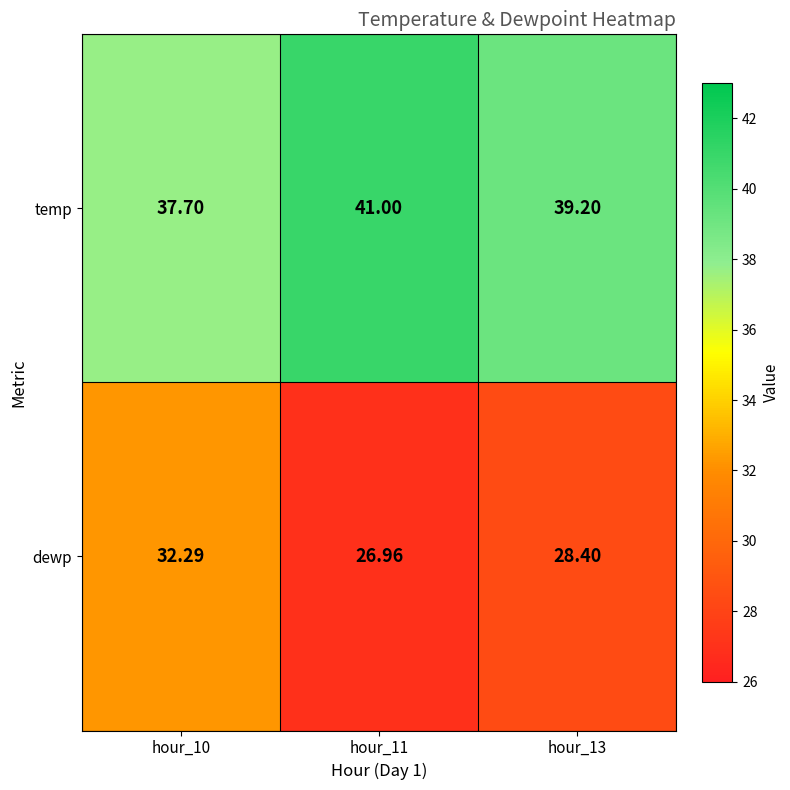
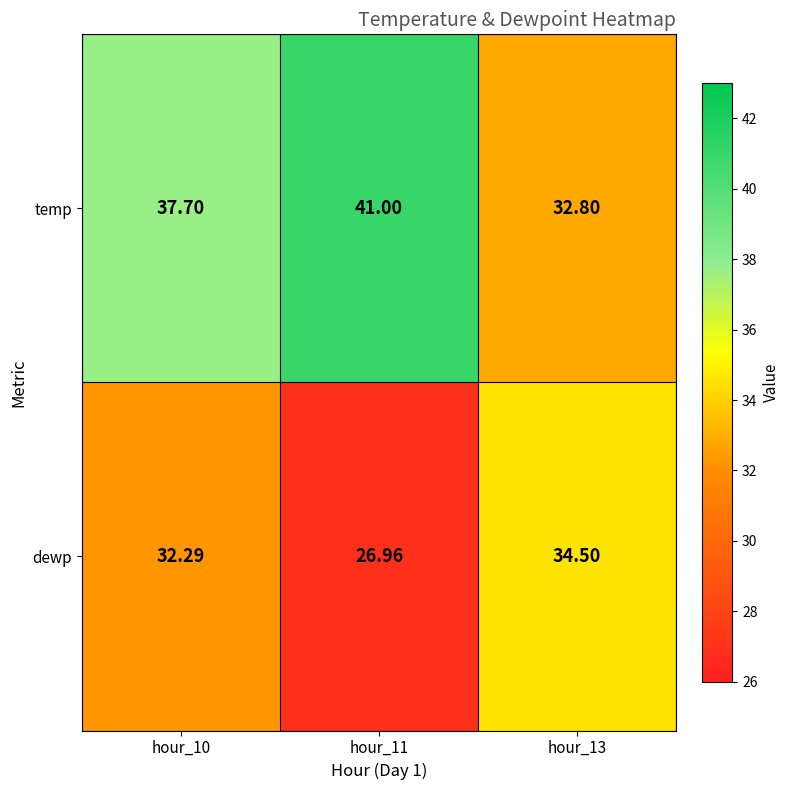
  {
    "temp": {
      "hour_10": 37.70,
      "hour_11": 41.00,
-     "hour_13": 39.20
+     "hour_13": 32.80
    },
    "dewp": {
      "hour_10": 32.29,
      "hour_11": 26.96,
-     "hour_13": 28.40
+     "hour_13": 34.50
    }
  }
